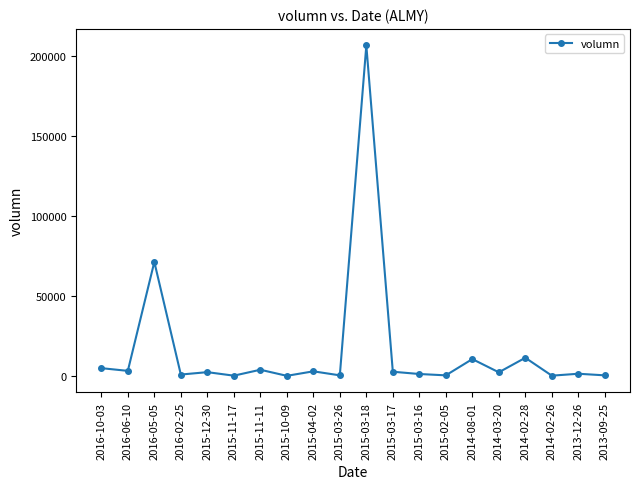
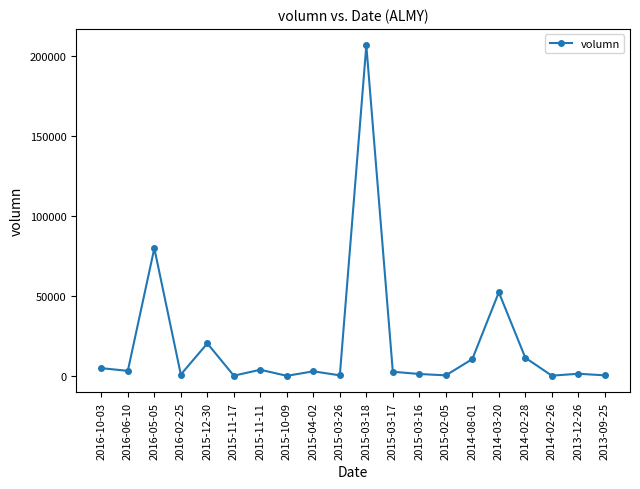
  {
    "2016-10-03": 5000,
    "2016-06-10": 3000,
-   "2016-05-05": 71000,
+   "2016-05-05": 80000,
    "2016-02-25": 1000,
-   "2015-12-30": 3000,
+   "2015-12-30": 20000,
    "2015-11-17": 0,
    "2015-11-11": 4000,
    "2015-10-09": 0,
    "2015-04-02": 3000,
    "2015-03-26": 1000,
    "2015-03-18": 207000,
    "2015-03-17": 3000,
    "2015-03-16": 1000,
    "2015-02-05": 1000,
    "2014-08-01": 11000,
-   "2014-03-20": 2000,
+   "2014-03-20": 52000,
    "2014-02-28": 12000,
    "2014-02-26": 0,
    "2013-12-26": 2000,
    "2013-09-25": 1000
  }
